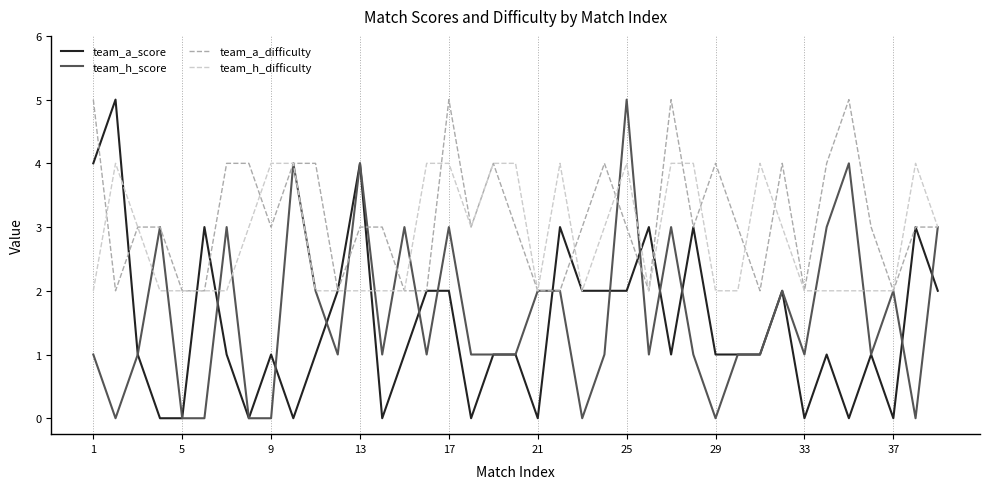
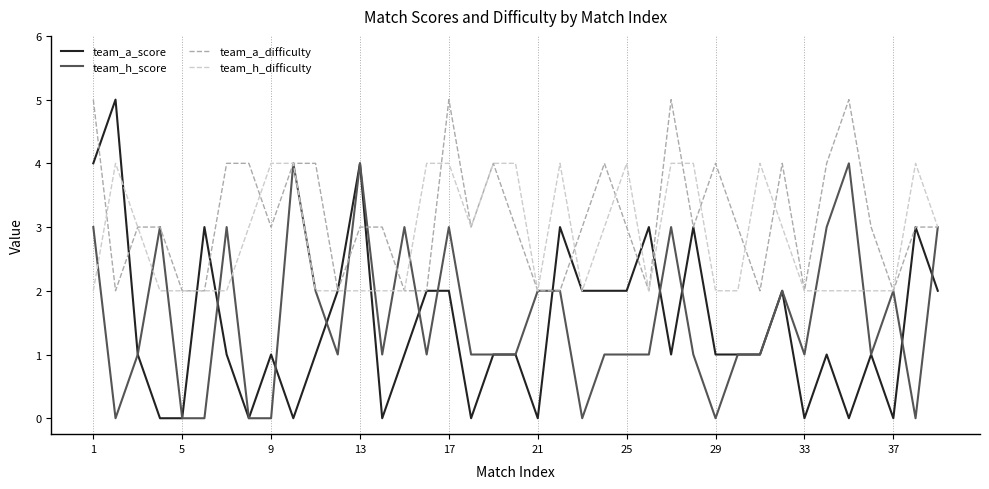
  {
    "team_a_score": {
      "1": 4,
      "9": 1,
      "17": 2,
      "21": 0,
      "25": 2,
      "29": 1,
      "33": 0,
      "37": 0
    },
    "team_h_score": {
-     "1": 1,
+     "1": 3,
      "9": 0,
      "17": 3,
-     "25": 5,
+     "25": 1,
      "29": 0,
      "33": 1
    }
  }
